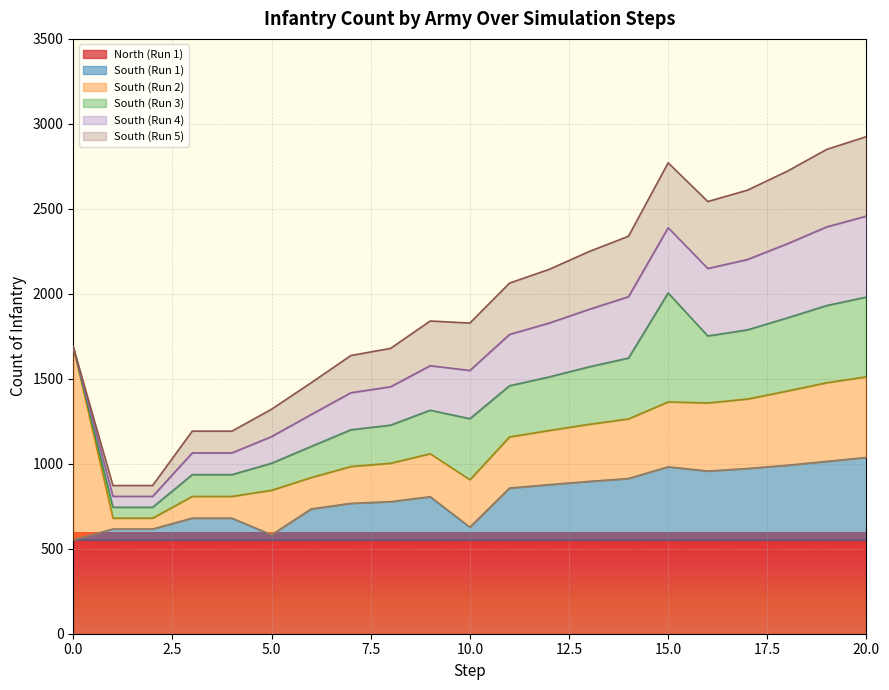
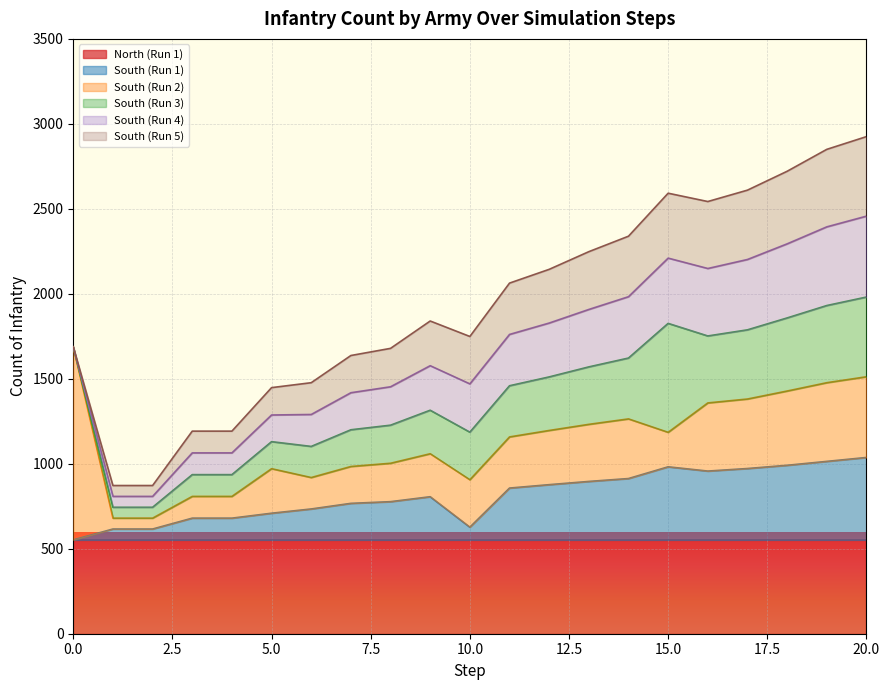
  {
    "North (Run 1)": {
      "5.0": 550,
      "10.0": 550,
      "15.0": 550,
      "20.0": 550
    },
    "South (Run 1)": {
-     "5.0": 580
+     "5.0": 710
    },
    "South (Run 2)": {
      "5.0": 260,
-     "15.0": 380
+     "15.0": 200
    },
    "South (Run 3)": {
      "5.0": 160,
-     "10.0": 360,
+     "10.0": 280,
      "15.0": 640
    }
  }
